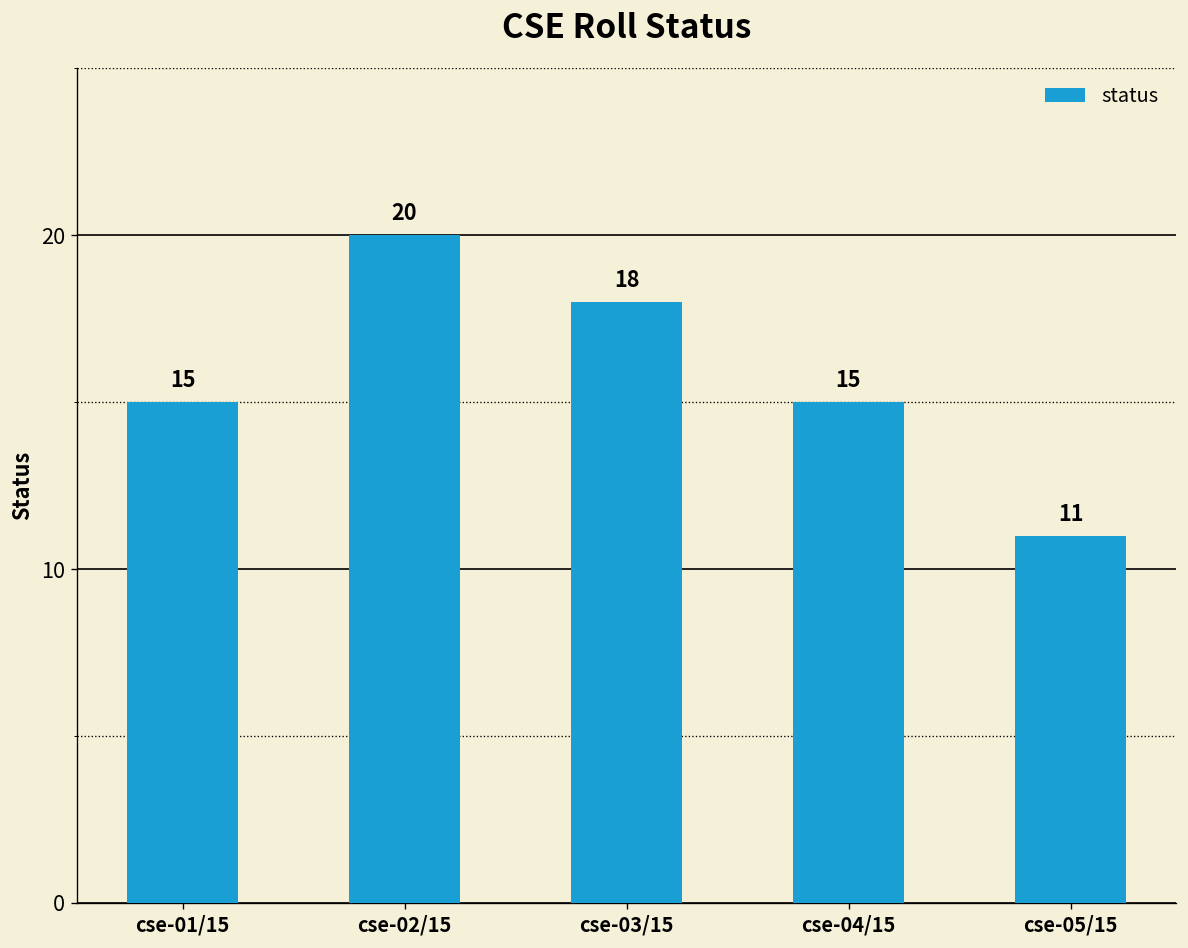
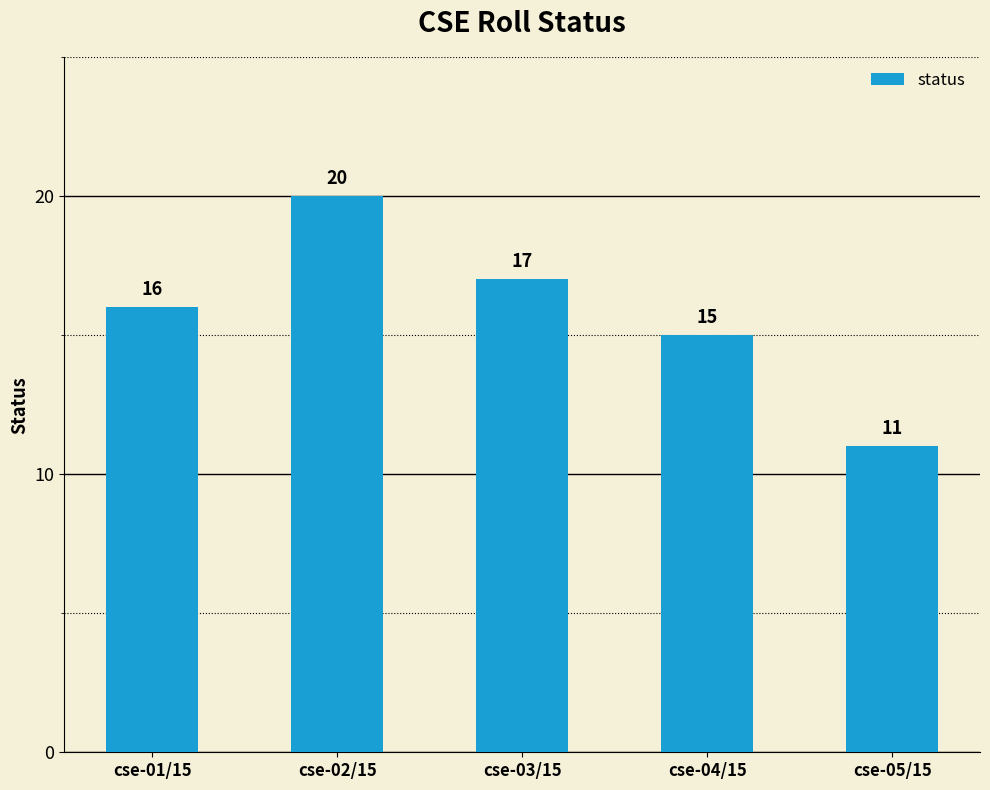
  {
-   "cse-01/15": 15,
+   "cse-01/15": 16,
    "cse-02/15": 20,
-   "cse-03/15": 18,
+   "cse-03/15": 17,
    "cse-04/15": 15,
    "cse-05/15": 11
  }
